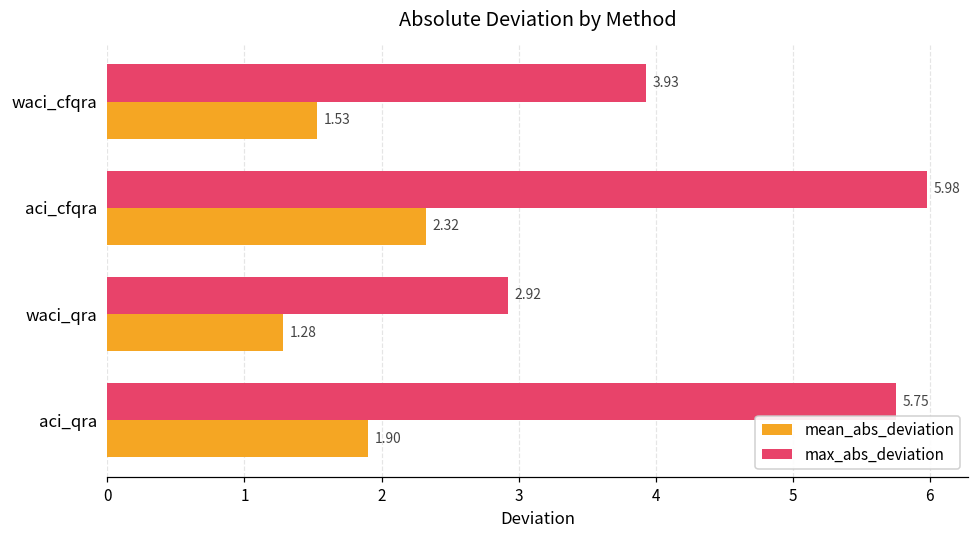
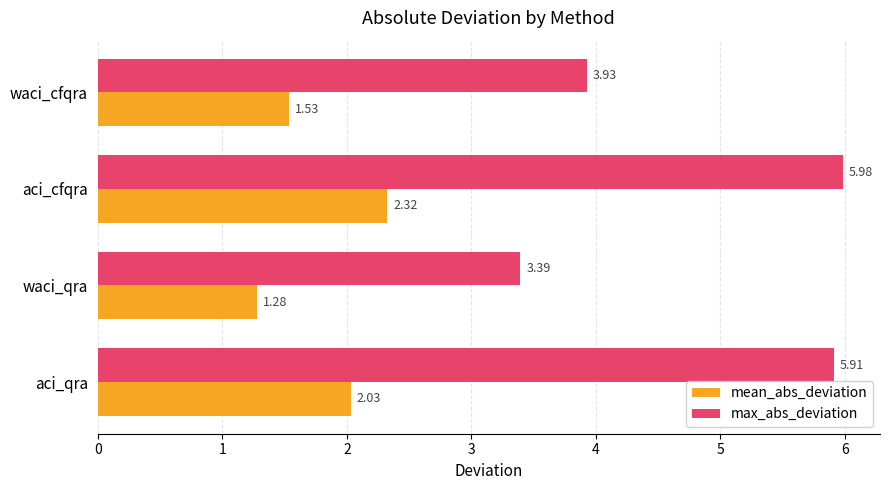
  {
    "mean_abs_deviation": {
      "waci_cfqra": 1.53,
      "aci_cfqra": 2.32,
      "waci_qra": 1.28,
-     "aci_qra": 1.90
+     "aci_qra": 2.03
    },
    "max_abs_deviation": {
      "waci_cfqra": 3.93,
      "aci_cfqra": 5.98,
-     "waci_qra": 2.92,
-     "aci_qra": 5.75
+     "waci_qra": 3.39,
+     "aci_qra": 5.91
    }
  }
